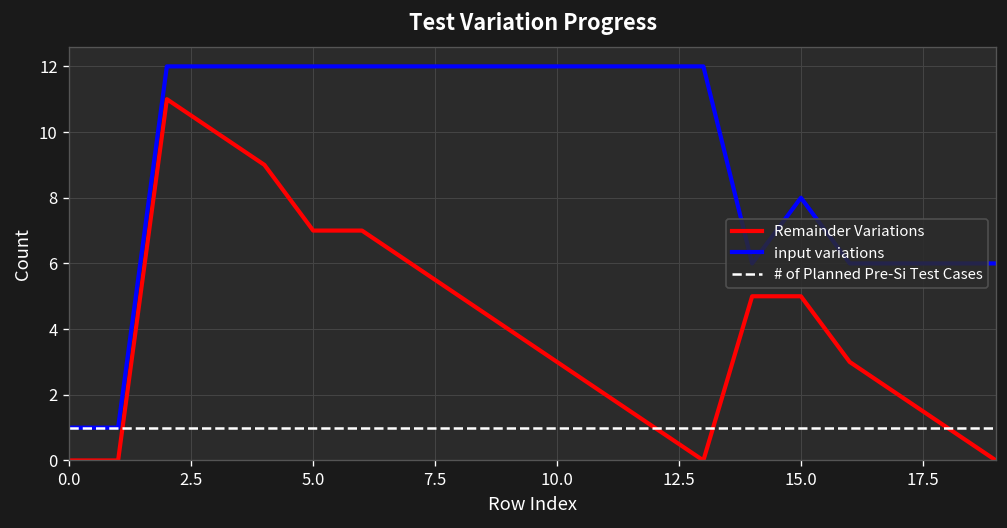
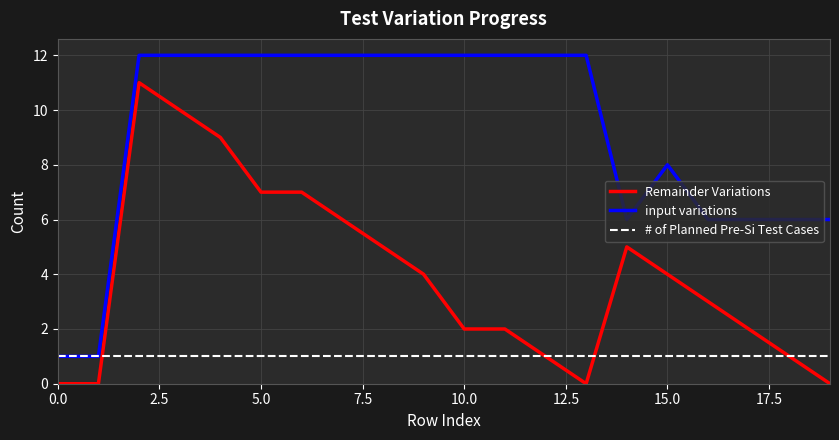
  {
    "Remainder Variations": {
      "0.0": 0,
      "5.0": 7,
-     "10.0": 3,
-     "15.0": 5
+     "10.0": 2,
+     "15.0": 4
    },
    "input variations": {
      "5.0": 12,
      "10.0": 12,
      "15.0": 8
    },
    "# of Planned Pre-Si Test Cases": {
      "5.0": 1,
      "10.0": 1,
      "15.0": 1
    }
  }
